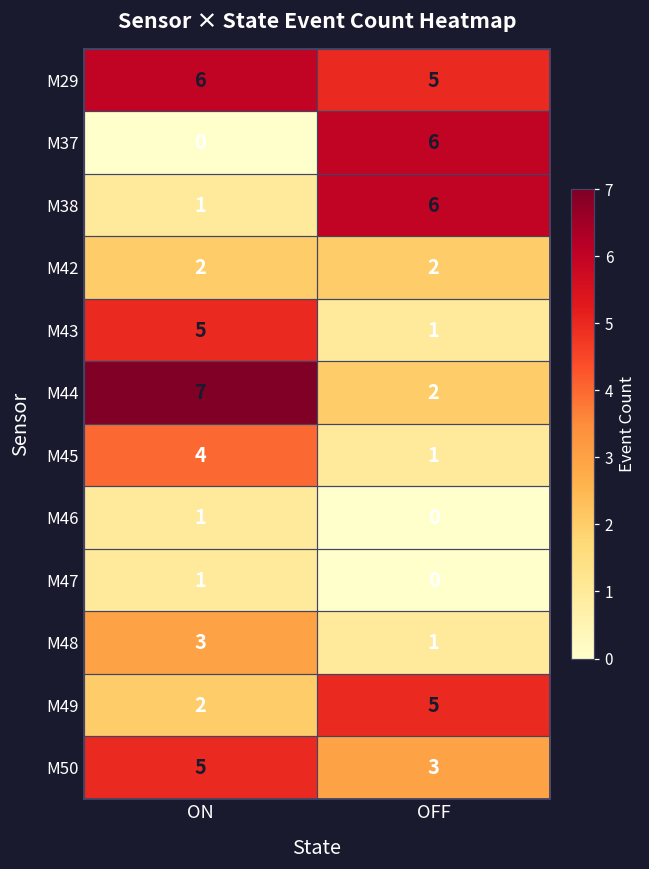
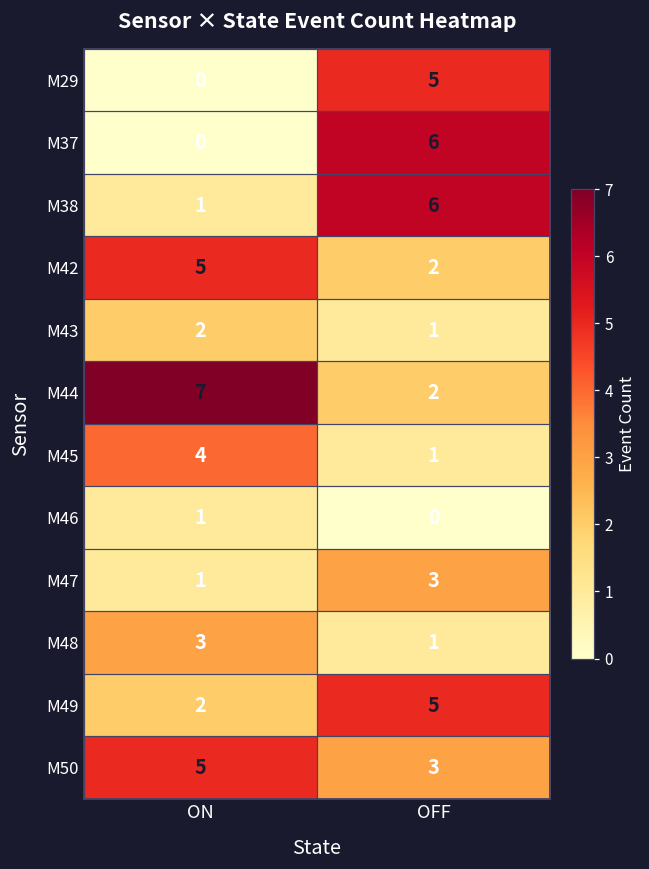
  {
    "M29": {
-     "ON": 6,
+     "ON": 0,
      "OFF": 5
    },
    "M37": {
      "ON": 0,
      "OFF": 6
    },
    "M38": {
      "ON": 1,
      "OFF": 6
    },
    "M42": {
-     "ON": 2,
+     "ON": 5,
      "OFF": 2
    },
    "M43": {
-     "ON": 5,
+     "ON": 2,
      "OFF": 1
    },
    "M44": {
      "ON": 7,
      "OFF": 2
    },
    "M45": {
      "ON": 4,
      "OFF": 1
    },
    "M46": {
      "ON": 1,
      "OFF": 0
    },
    "M47": {
      "ON": 1,
-     "OFF": 0
+     "OFF": 3
    },
    "M48": {
      "ON": 3,
      "OFF": 1
    },
    "M49": {
      "ON": 2,
      "OFF": 5
    },
    "M50": {
      "ON": 5,
      "OFF": 3
    }
  }
